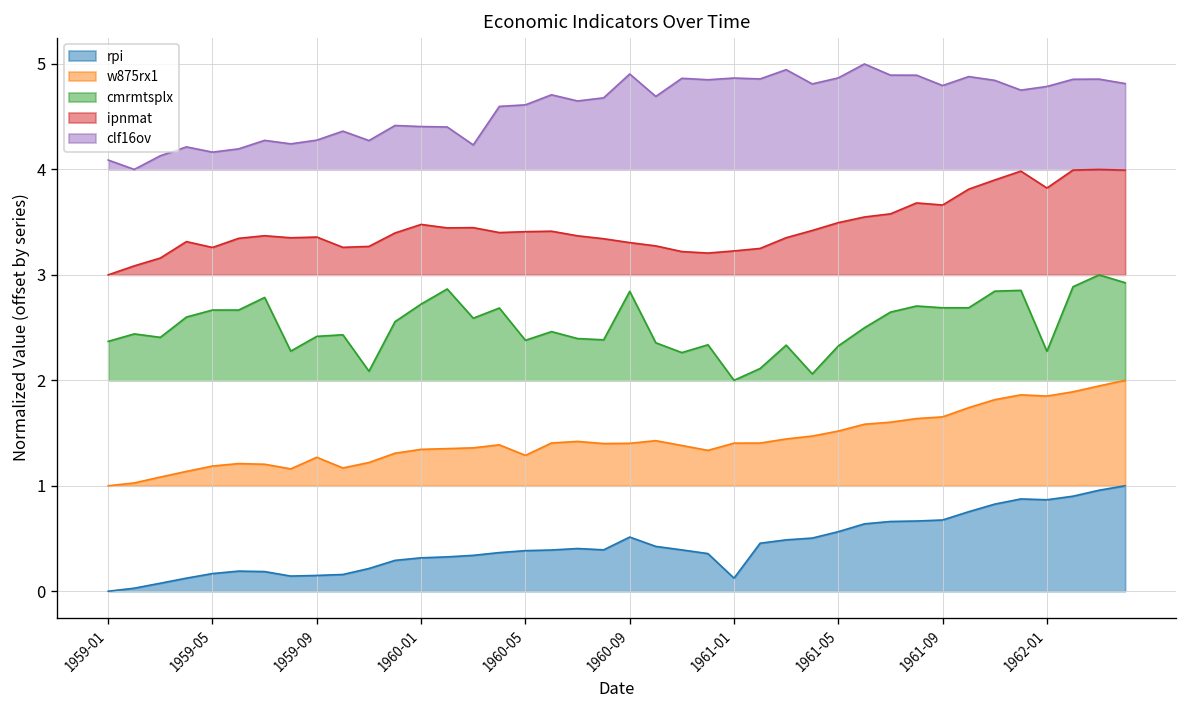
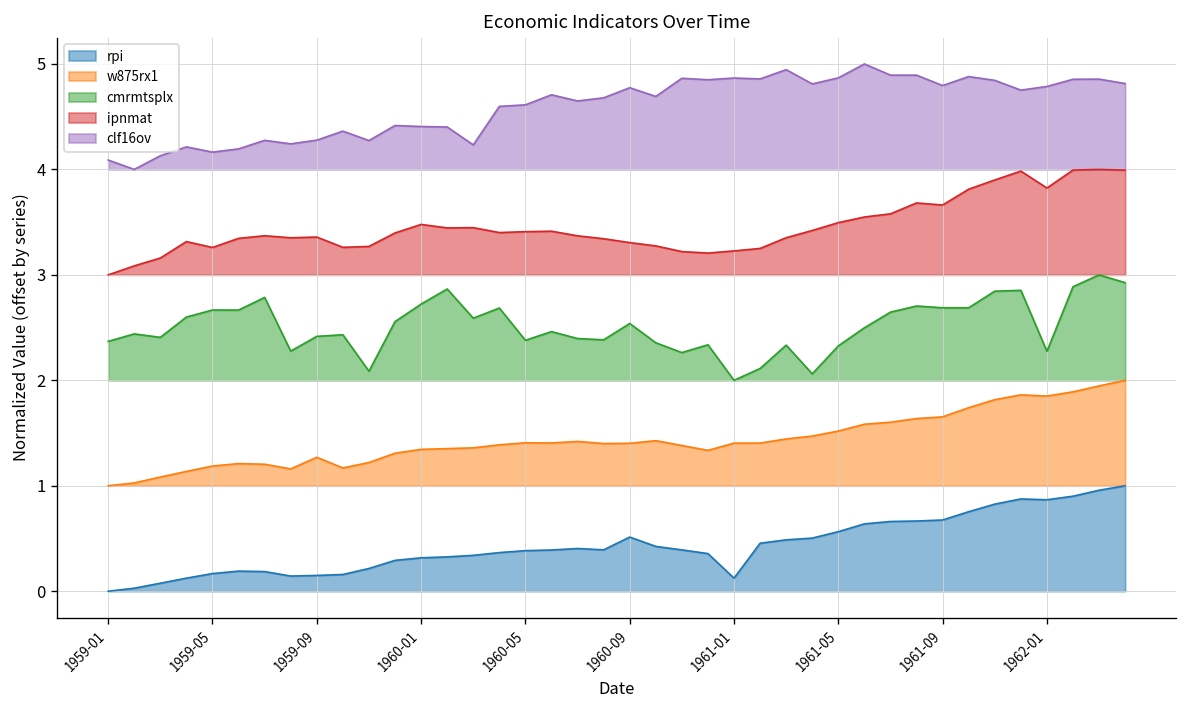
  {
    "rpi": {
      "1959-01": 0.0,
      "1959-05": 0.2,
      "1959-09": 0.1,
      "1960-01": 0.3,
      "1960-05": 0.4,
      "1960-09": 0.5,
      "1961-01": 0.1,
      "1961-05": 0.6,
      "1961-09": 0.7,
      "1962-01": 0.9
    },
    "w875rx1": {
      "1959-01": 1.0,
      "1959-05": 1.2,
      "1959-09": 1.3,
      "1960-01": 1.3,
-     "1960-05": 1.3,
+     "1960-05": 1.4,
      "1960-09": 1.4,
      "1961-01": 1.4,
      "1961-05": 1.5,
      "1961-09": 1.7,
      "1962-01": 1.9
    },
    "cmrmtsplx": {
      "1959-01": 2.4,
      "1959-05": 2.7,
      "1959-09": 2.4,
      "1960-01": 2.7,
      "1960-05": 2.4,
-     "1960-09": 2.8,
+     "1960-09": 2.5,
      "1961-01": 2.0,
      "1961-05": 2.3,
      "1961-09": 2.7,
      "1962-01": 2.3
    },
    "ipnmat": {
      "1959-01": 3.0,
      "1959-05": 3.3,
      "1959-09": 3.4,
      "1960-01": 3.5,
      "1960-05": 3.4,
      "1960-09": 3.3,
      "1961-01": 3.2,
      "1961-05": 3.5,
      "1961-09": 3.7,
      "1962-01": 3.8
    },
    "clf16ov": {
      "1959-01": 4.1,
      "1959-05": 4.2,
      "1959-09": 4.3,
      "1960-01": 4.4,
      "1960-05": 4.6,
-     "1960-09": 4.9,
+     "1960-09": 4.8,
      "1961-01": 4.9,
      "1961-05": 4.9,
      "1961-09": 4.8,
      "1962-01": 4.8
    }
  }
